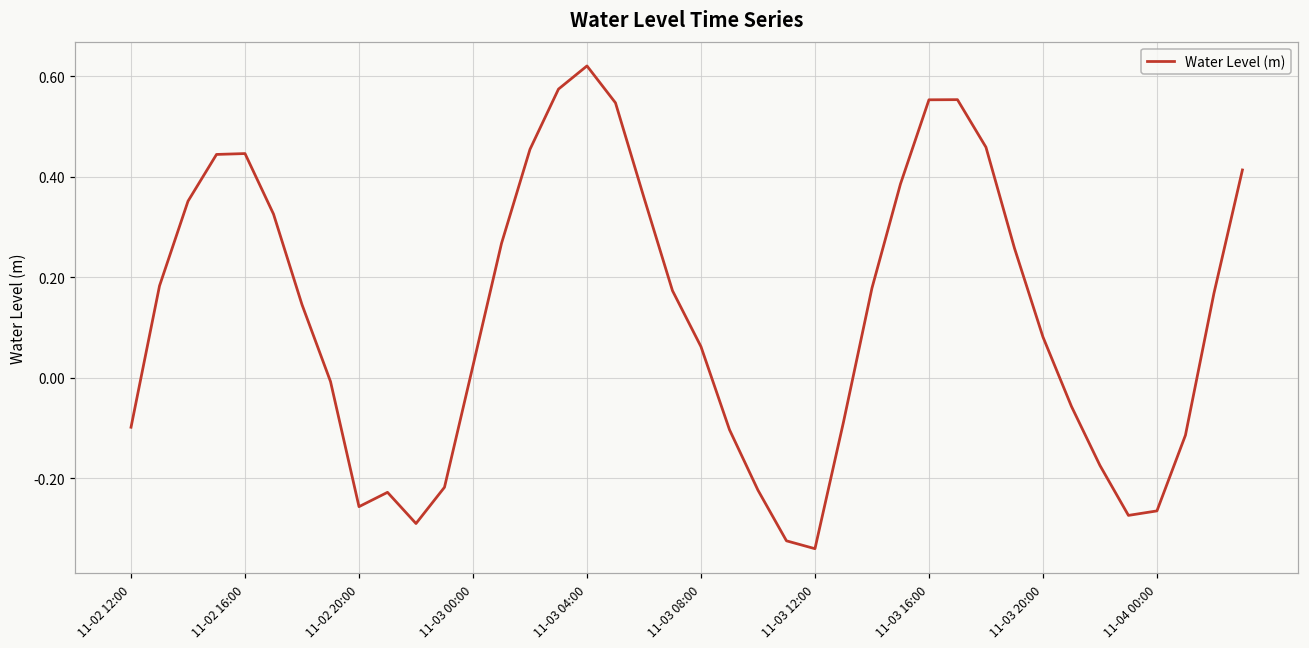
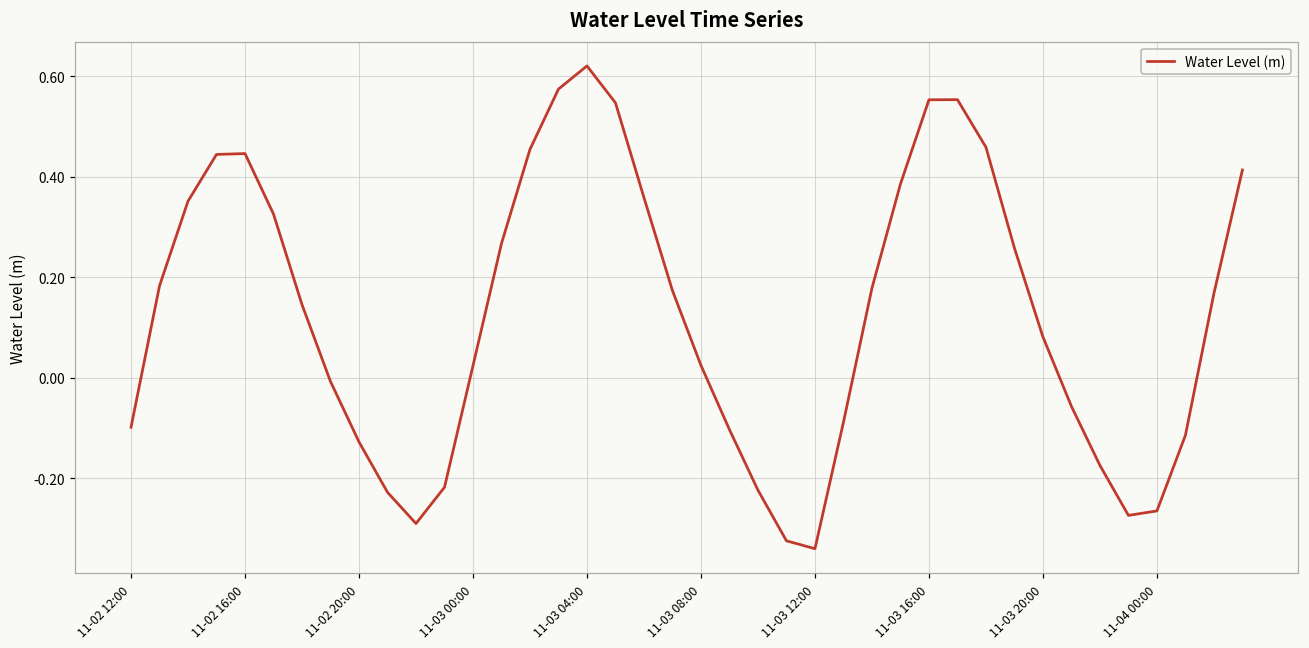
  {
    "11-02 12:00": -0.10,
    "11-02 16:00": 0.45,
-   "11-02 20:00": -0.26,
+   "11-02 20:00": -0.13,
    "11-03 00:00": 0.02,
    "11-03 04:00": 0.62,
-   "11-03 08:00": 0.06,
+   "11-03 08:00": 0.02,
    "11-03 12:00": -0.34,
    "11-03 16:00": 0.55,
    "11-03 20:00": 0.08,
    "11-04 00:00": -0.26
  }
